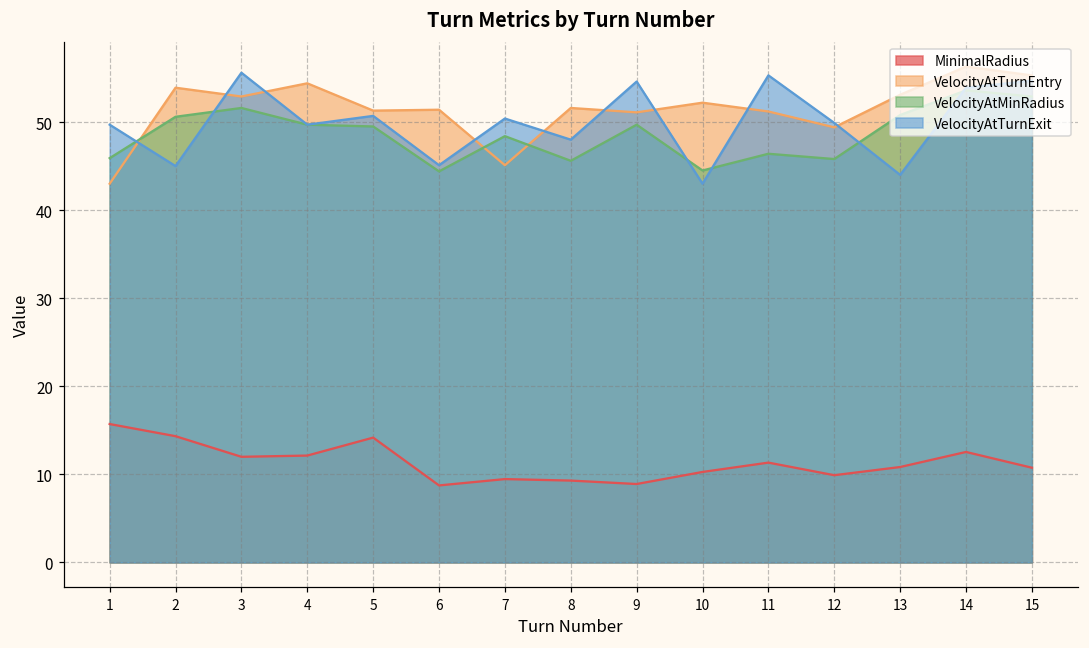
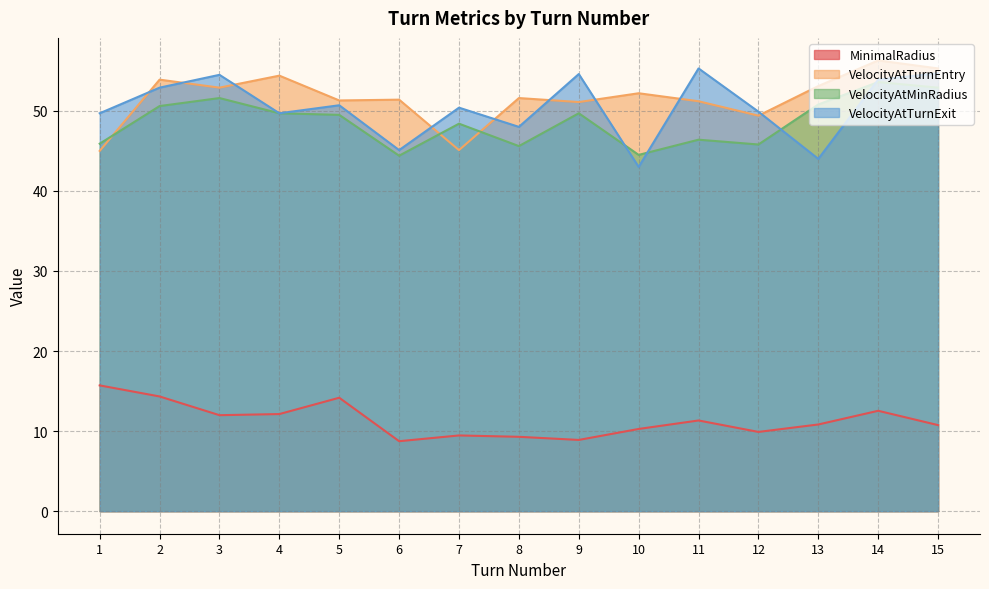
  {
    "MinimalRadius": {
      "1": 16,
      "2": 14,
      "3": 12,
      "4": 12,
      "5": 14,
      "6": 9,
      "7": 9,
      "8": 9,
      "9": 9,
      "10": 10,
      "11": 11,
      "12": 10,
      "13": 11,
      "14": 13,
      "15": 11
    },
    "VelocityAtTurnEntry": {
-     "1": 43,
+     "1": 45,
      "2": 54,
      "3": 53,
      "4": 54,
      "5": 51,
      "6": 51,
      "7": 45,
      "8": 52,
      "9": 51,
      "10": 52,
      "11": 51,
      "12": 49
    },
    "VelocityAtMinRadius": {
      "1": 46,
      "2": 51,
      "3": 52,
      "5": 50,
      "6": 44,
      "7": 48,
      "8": 46,
      "9": 50,
      "10": 45,
      "11": 46,
      "12": 46
    },
    "VelocityAtTurnExit": {
      "1": 50,
-     "2": 45,
-     "3": 56,
+     "2": 53,
+     "3": 55,
      "5": 51,
      "6": 45,
      "7": 50,
      "8": 48,
      "9": 55,
      "10": 43,
      "11": 55,
      "12": 50,
      "13": 44
    }
  }
